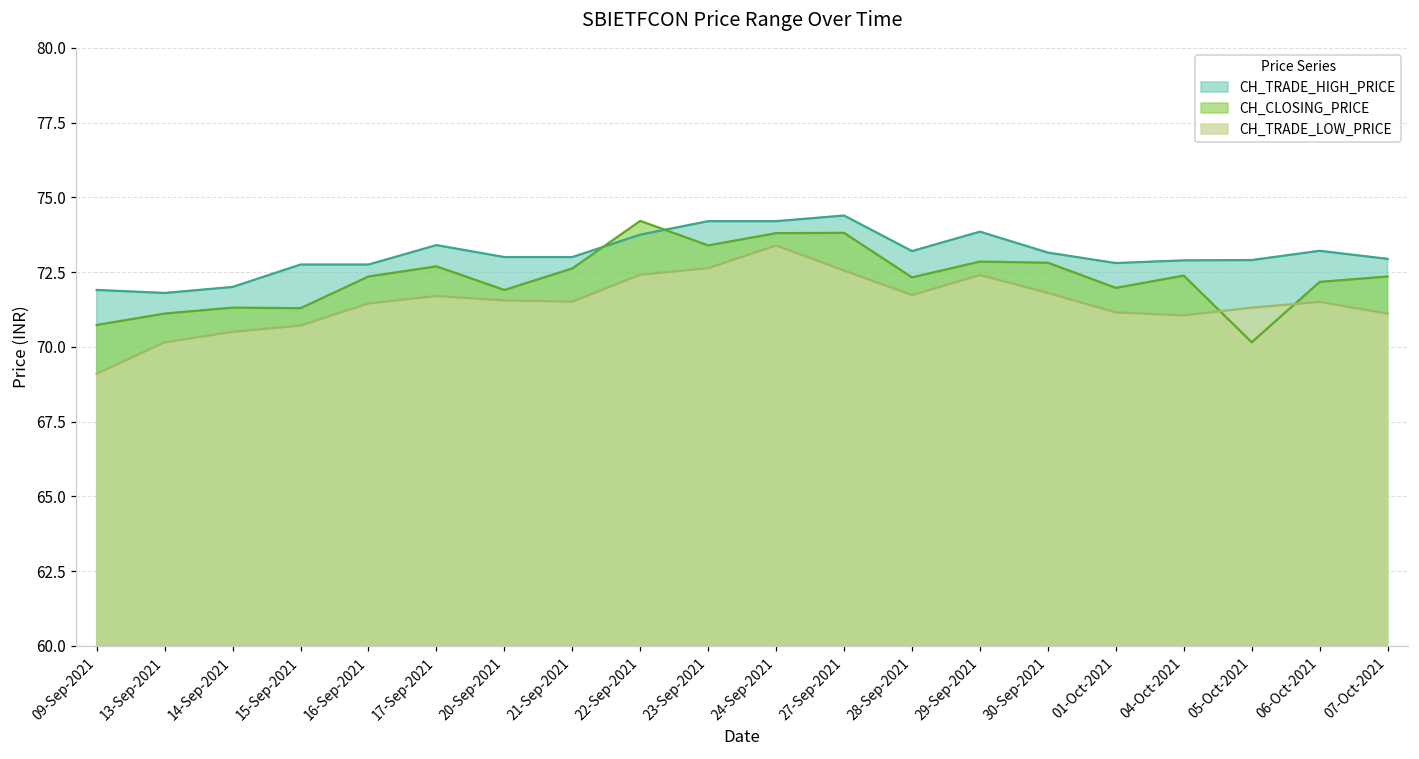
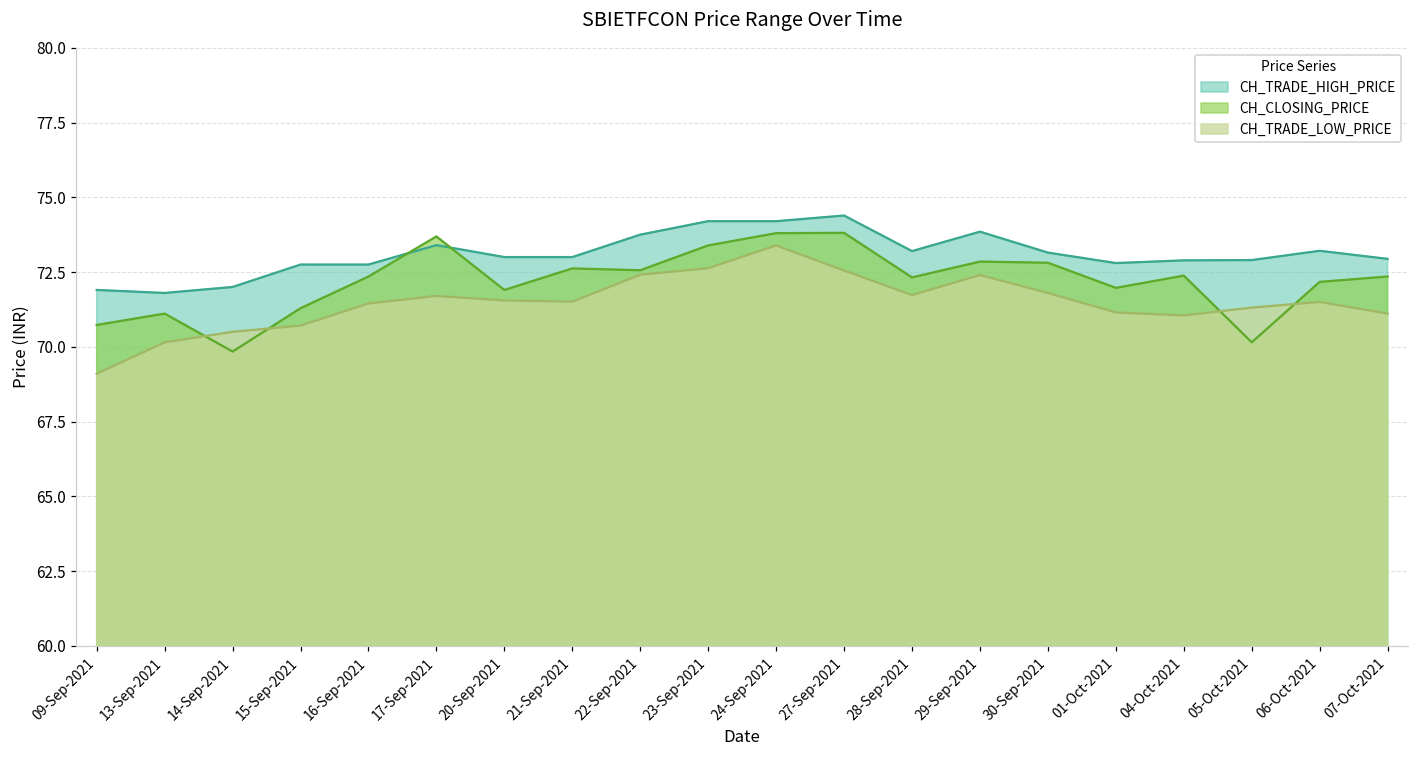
  {
    "CH_TRADE_HIGH_PRICE": {
      "09-Sep-2021": 71.9,
      "13-Sep-2021": 71.8,
      "14-Sep-2021": 72.0,
      "15-Sep-2021": 72.8,
      "16-Sep-2021": 72.8,
      "17-Sep-2021": 73.4,
      "20-Sep-2021": 73.0,
      "21-Sep-2021": 73.0,
      "22-Sep-2021": 73.8,
      "23-Sep-2021": 74.2,
      "24-Sep-2021": 74.2,
      "27-Sep-2021": 74.4,
      "28-Sep-2021": 73.2,
      "29-Sep-2021": 73.9,
      "30-Sep-2021": 73.2,
      "01-Oct-2021": 72.8,
      "04-Oct-2021": 72.9,
      "05-Oct-2021": 72.9,
      "06-Oct-2021": 73.2,
      "07-Oct-2021": 72.9
    },
    "CH_CLOSING_PRICE": {
      "09-Sep-2021": 70.7,
      "13-Sep-2021": 71.1,
-     "14-Sep-2021": 71.3,
+     "14-Sep-2021": 69.8,
      "15-Sep-2021": 71.3,
      "16-Sep-2021": 72.4,
-     "17-Sep-2021": 72.7,
+     "17-Sep-2021": 73.7,
      "20-Sep-2021": 71.9,
      "21-Sep-2021": 72.6,
-     "22-Sep-2021": 74.2,
+     "22-Sep-2021": 72.6,
      "23-Sep-2021": 73.4,
      "24-Sep-2021": 73.8,
      "27-Sep-2021": 73.8,
      "28-Sep-2021": 72.3,
      "29-Sep-2021": 72.9,
      "30-Sep-2021": 72.8,
      "01-Oct-2021": 72.0,
      "04-Oct-2021": 72.4,
      "05-Oct-2021": 70.2,
      "06-Oct-2021": 72.2,
      "07-Oct-2021": 72.4
    },
    "CH_TRADE_LOW_PRICE": {
      "09-Sep-2021": 69.1,
      "13-Sep-2021": 70.2,
      "14-Sep-2021": 70.5,
      "15-Sep-2021": 70.7,
      "16-Sep-2021": 71.5,
      "17-Sep-2021": 71.7,
      "20-Sep-2021": 71.6,
      "21-Sep-2021": 71.5,
      "22-Sep-2021": 72.4,
      "23-Sep-2021": 72.6,
      "24-Sep-2021": 73.4,
      "27-Sep-2021": 72.6,
      "28-Sep-2021": 71.7,
      "29-Sep-2021": 72.4,
      "30-Sep-2021": 71.8,
      "01-Oct-2021": 71.2,
      "04-Oct-2021": 71.1,
      "05-Oct-2021": 71.3,
      "06-Oct-2021": 71.5,
      "07-Oct-2021": 71.1
    }
  }
